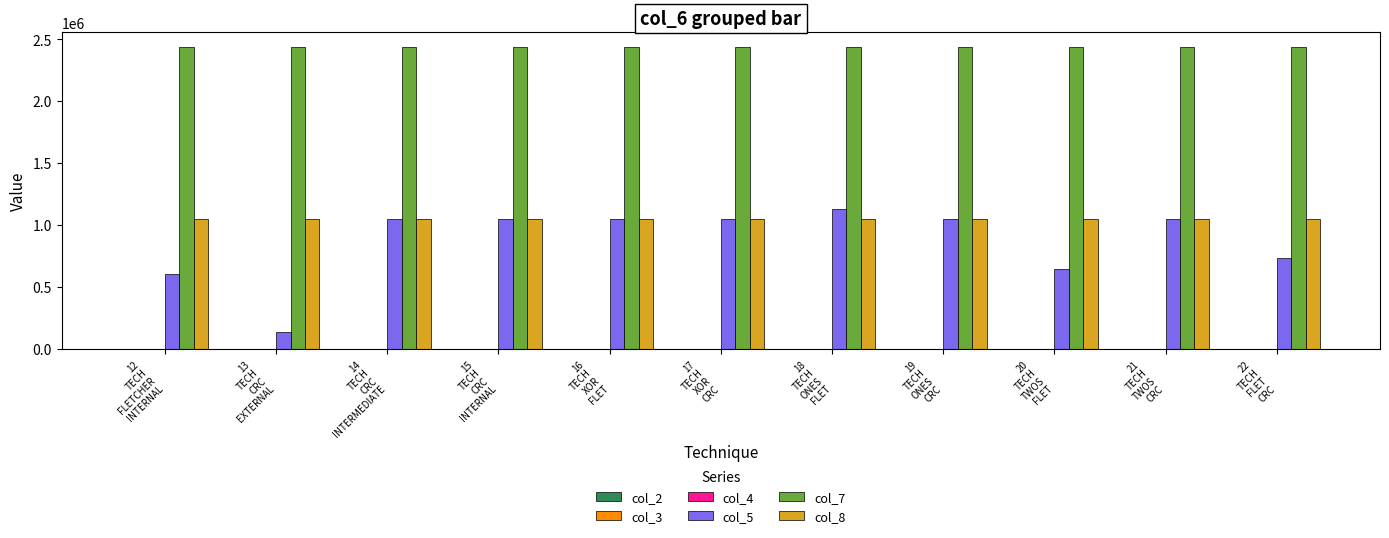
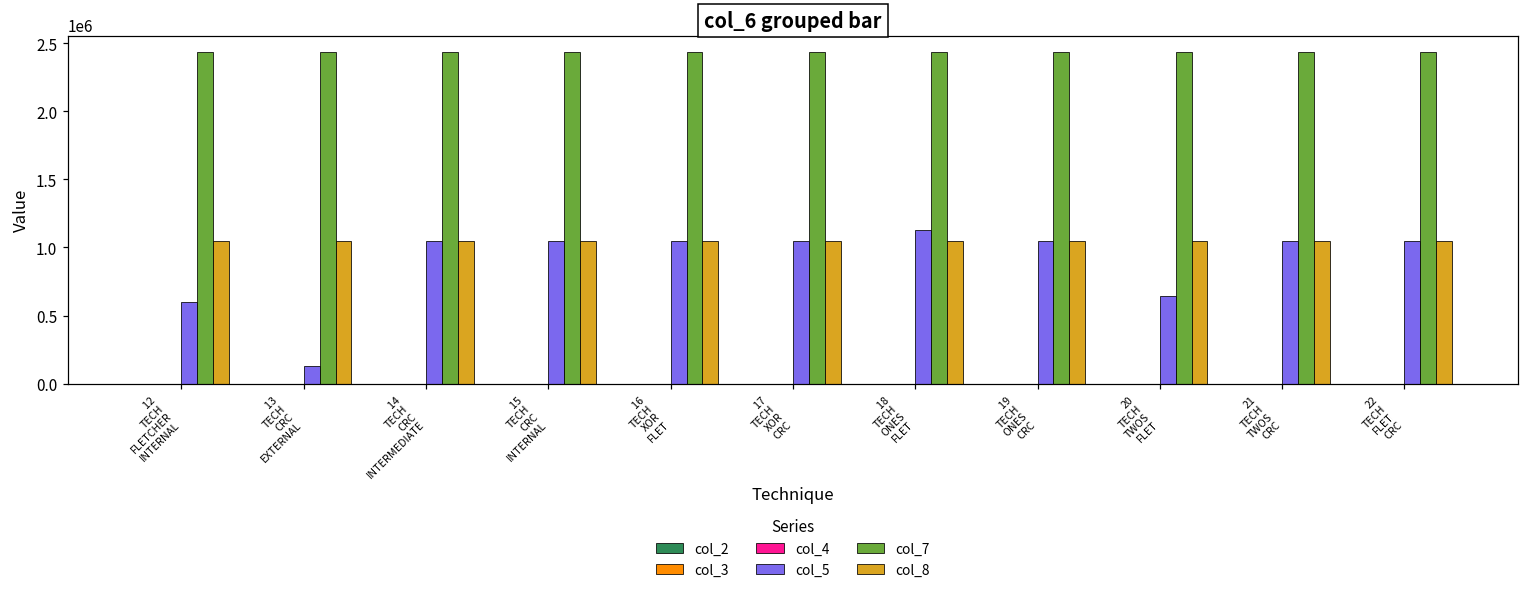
  {
    "col_5": {
      "12 TECH FLETCHER INTERNAL": 600000,
      "13 TECH CRC EXTERNAL": 130000,
      "14 TECH CRC INTERMEDIATE": 1050000,
      "15 TECH CRC INTERNAL": 1050000,
      "16 TECH XOR FLET": 1050000,
      "17 TECH XOR CRC": 1050000,
      "18 TECH ONES FLET": 1130000,
      "19 TECH ONES CRC": 1050000,
      "20 TECH TWOS FLET": 640000,
      "21 TECH TWOS CRC": 1050000,
-     "22 TECH FLET CRC": 730000
+     "22 TECH FLET CRC": 1050000
    },
    "col_7": {
      "12 TECH FLETCHER INTERNAL": 2430000,
      "13 TECH CRC EXTERNAL": 2430000,
      "14 TECH CRC INTERMEDIATE": 2430000,
      "15 TECH CRC INTERNAL": 2430000,
      "16 TECH XOR FLET": 2430000,
      "17 TECH XOR CRC": 2430000,
      "18 TECH ONES FLET": 2430000,
      "19 TECH ONES CRC": 2430000,
      "20 TECH TWOS FLET": 2430000,
      "21 TECH TWOS CRC": 2430000,
      "22 TECH FLET CRC": 2430000
    }
  }
